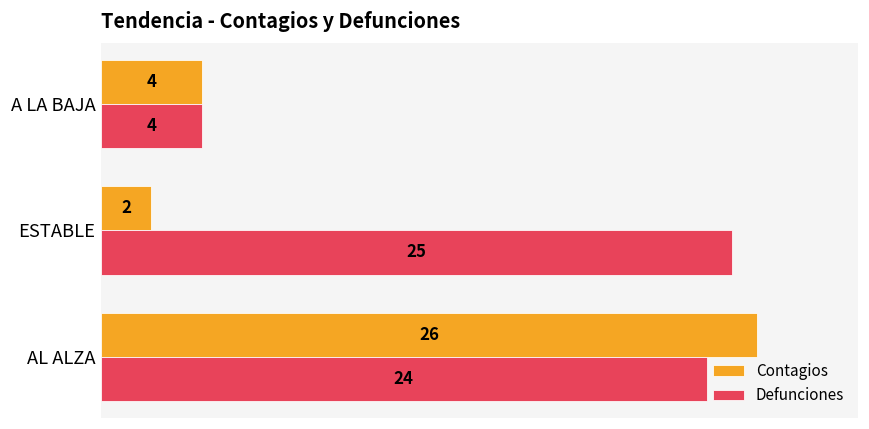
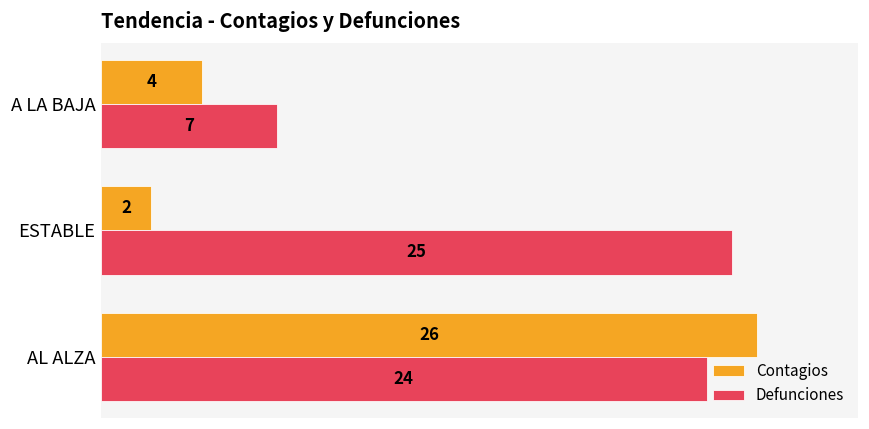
  {
    "Contagios": {
      "A LA BAJA": 4,
      "ESTABLE": 2,
      "AL ALZA": 26
    },
    "Defunciones": {
-     "A LA BAJA": 4,
+     "A LA BAJA": 7,
      "ESTABLE": 25,
      "AL ALZA": 24
    }
  }
